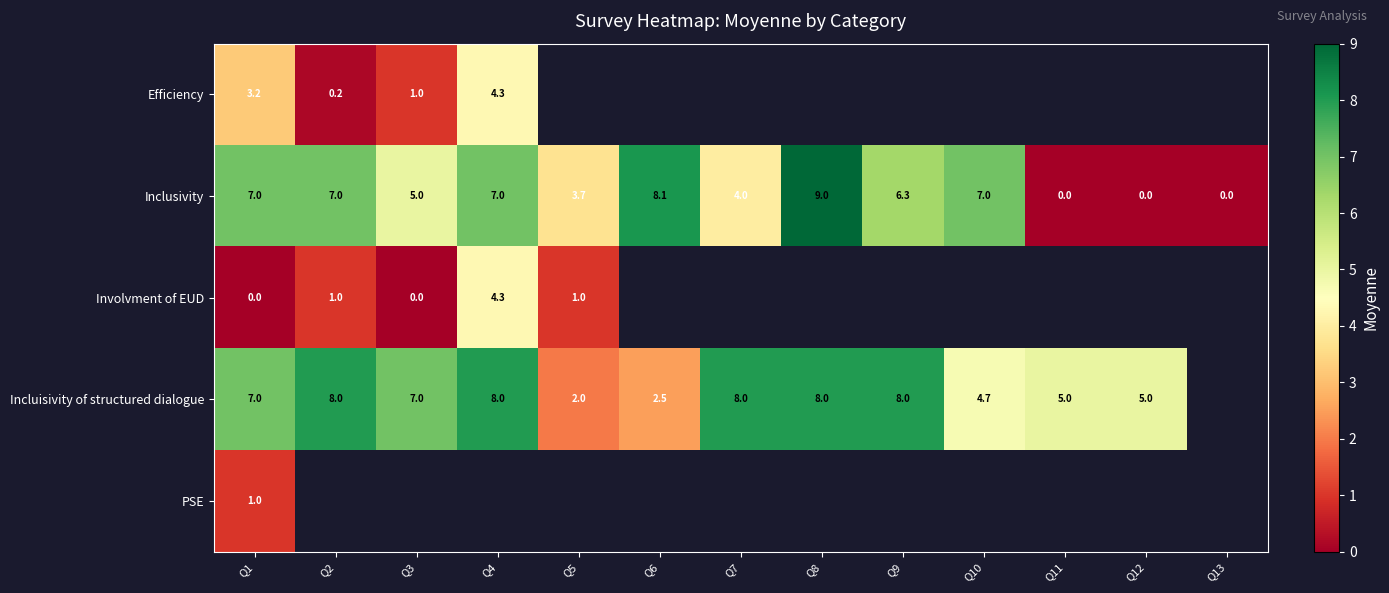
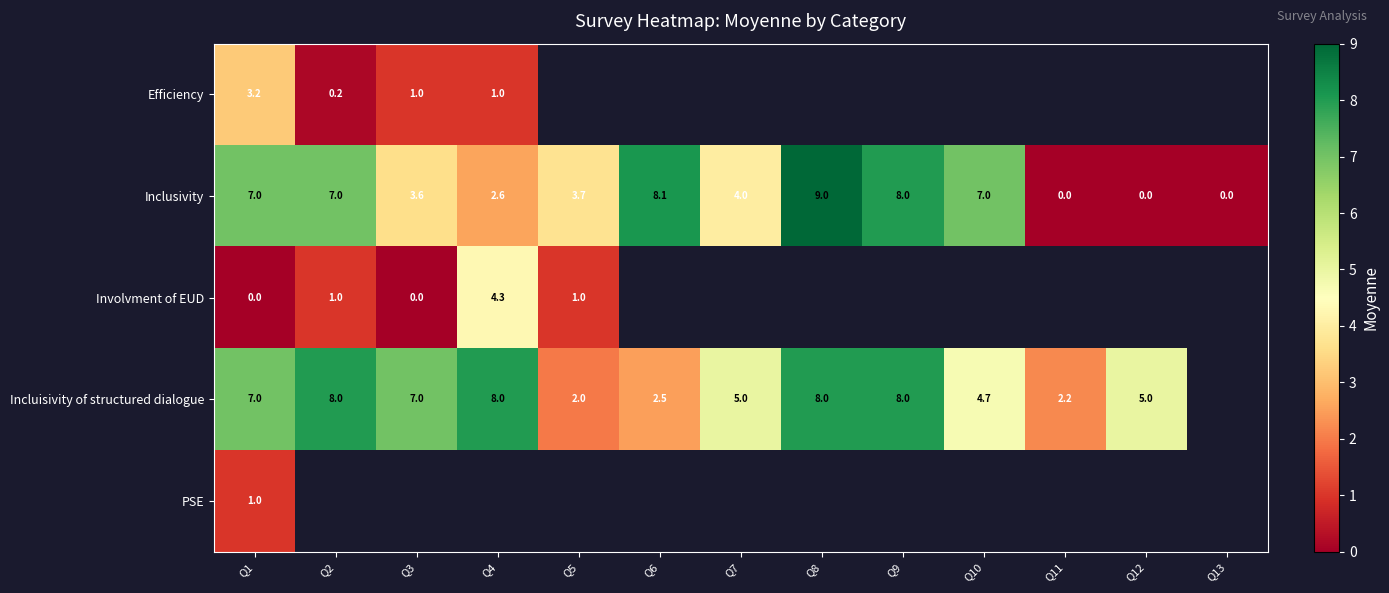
  {
    "Efficiency": {
      "Q1": 3.2,
      "Q2": 0.2,
      "Q3": 1.0,
-     "Q4": 4.3
+     "Q4": 1.0
    },
    "Inclusivity": {
      "Q1": 7.0,
      "Q2": 7.0,
-     "Q3": 5.0,
-     "Q4": 7.0,
+     "Q3": 3.6,
+     "Q4": 2.6,
      "Q5": 3.7,
      "Q6": 8.1,
      "Q7": 4.0,
      "Q8": 9.0,
-     "Q9": 6.3,
+     "Q9": 8.0,
      "Q10": 7.0,
      "Q11": 0.0,
      "Q12": 0.0,
      "Q13": 0.0
    },
    "Involvment of EUD": {
      "Q1": 0.0,
      "Q2": 1.0,
      "Q3": 0.0,
      "Q4": 4.3,
      "Q5": 1.0
    },
    "Incluisivity of structured dialogue": {
      "Q1": 7.0,
      "Q2": 8.0,
      "Q3": 7.0,
      "Q4": 8.0,
      "Q5": 2.0,
      "Q6": 2.5,
-     "Q7": 8.0,
+     "Q7": 5.0,
      "Q8": 8.0,
      "Q9": 8.0,
      "Q10": 4.7,
-     "Q11": 5.0,
+     "Q11": 2.2,
      "Q12": 5.0
    },
    "PSE": {
      "Q1": 1.0
    }
  }
